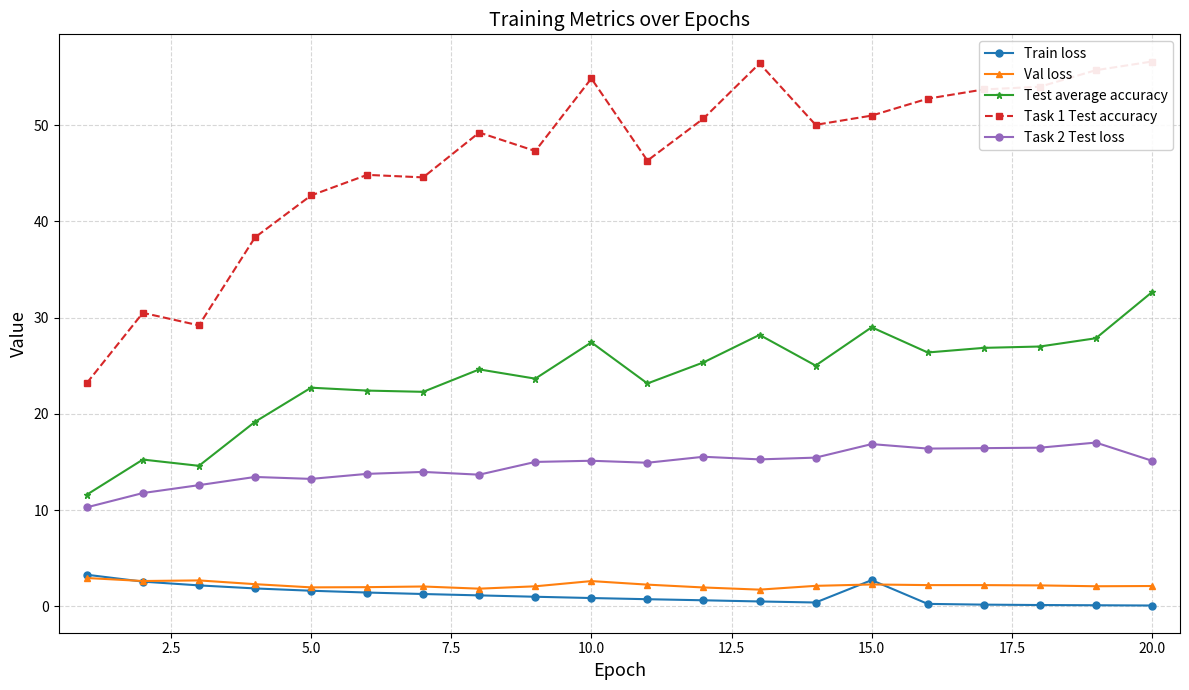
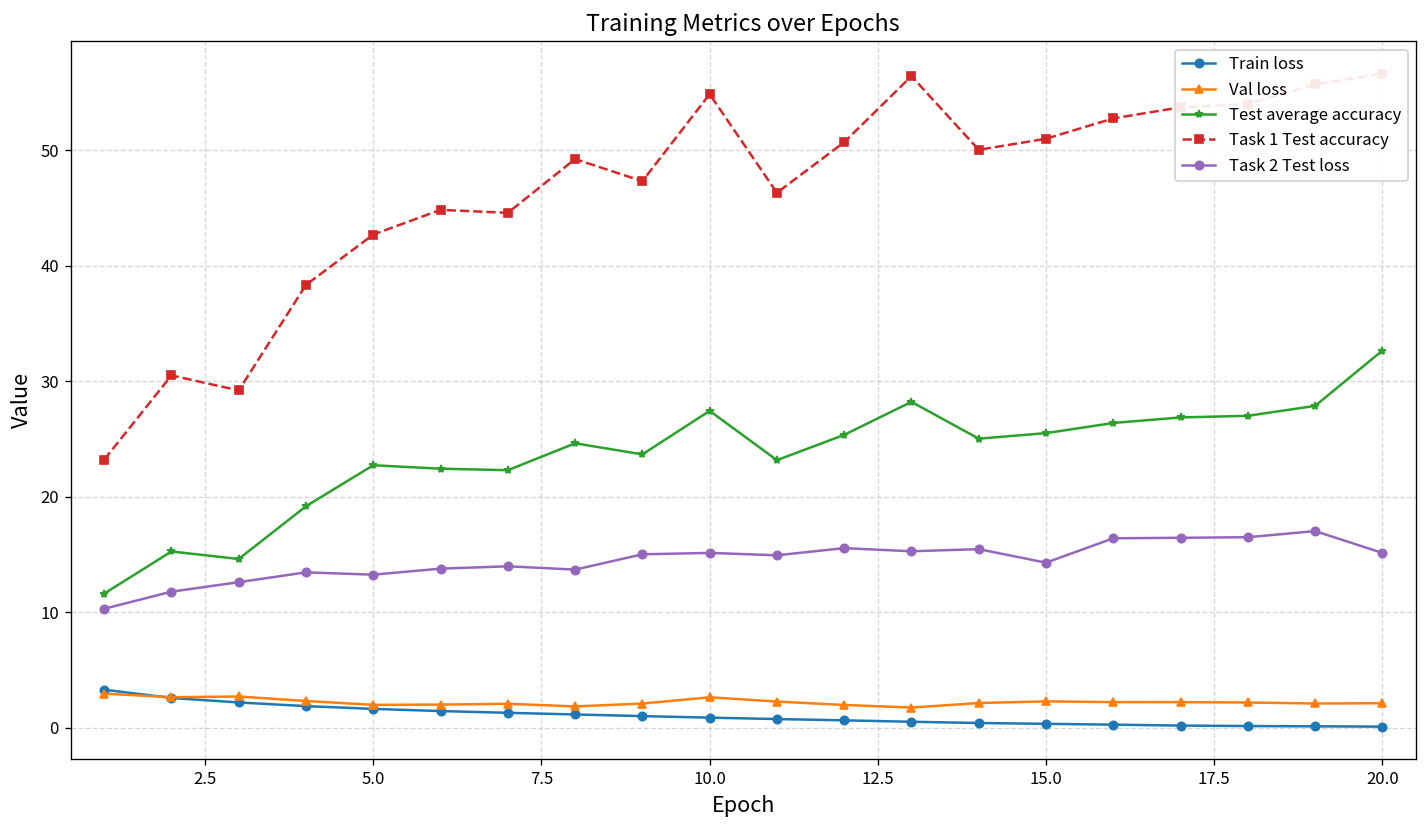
  {
    "Train loss": {
      "5.0": 2,
      "10.0": 1,
-     "15.0": 3,
+     "15.0": 0,
      "20.0": 0
    },
    "Val loss": {
      "5.0": 2,
      "10.0": 3,
      "15.0": 2,
      "20.0": 2
    },
    "Test average accuracy": {
      "5.0": 23,
      "10.0": 27,
-     "15.0": 29,
+     "15.0": 26,
      "20.0": 33
    },
    "Task 1 Test accuracy": {
      "5.0": 43,
      "10.0": 55,
      "15.0": 51
    },
    "Task 2 Test loss": {
      "5.0": 13,
      "10.0": 15,
-     "15.0": 17,
+     "15.0": 14,
      "20.0": 15
    }
  }
